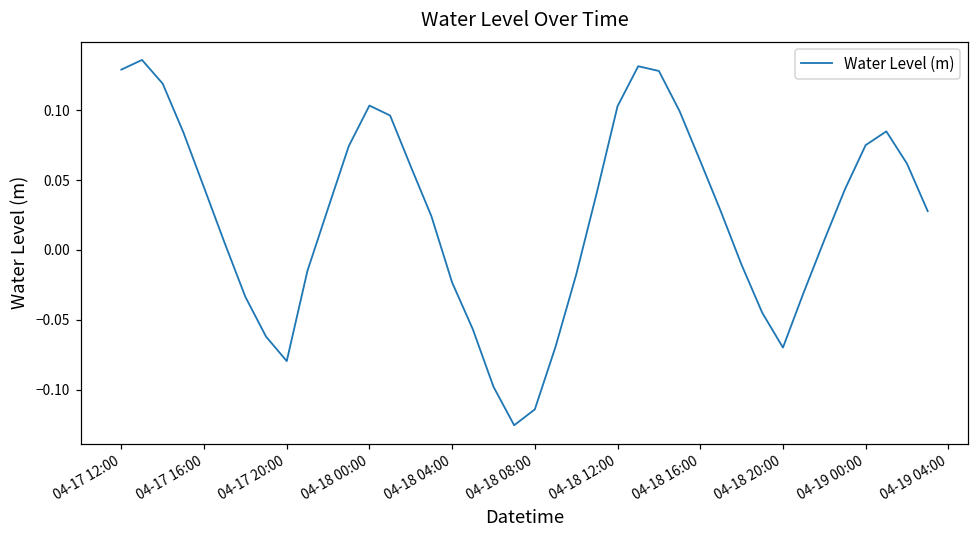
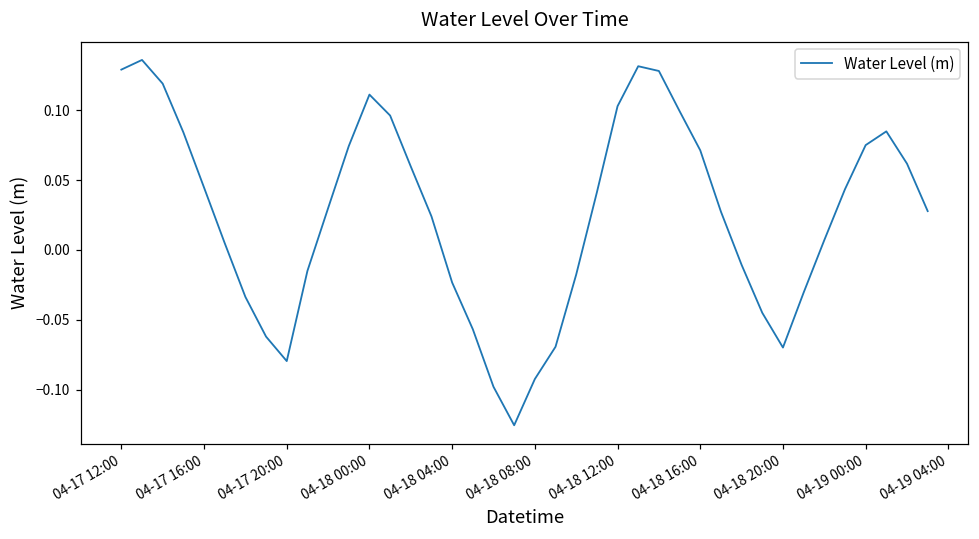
  {
    "04-17 12:00": 0.129,
    "04-17 16:00": 0.045,
    "04-17 20:00": -0.079,
-   "04-18 00:00": 0.103,
+   "04-18 00:00": 0.111,
    "04-18 04:00": -0.023,
-   "04-18 08:00": -0.114,
+   "04-18 08:00": -0.092,
    "04-18 12:00": 0.103,
-   "04-18 16:00": 0.064,
+   "04-18 16:00": 0.071,
    "04-18 20:00": -0.070,
    "04-19 00:00": 0.075
  }
